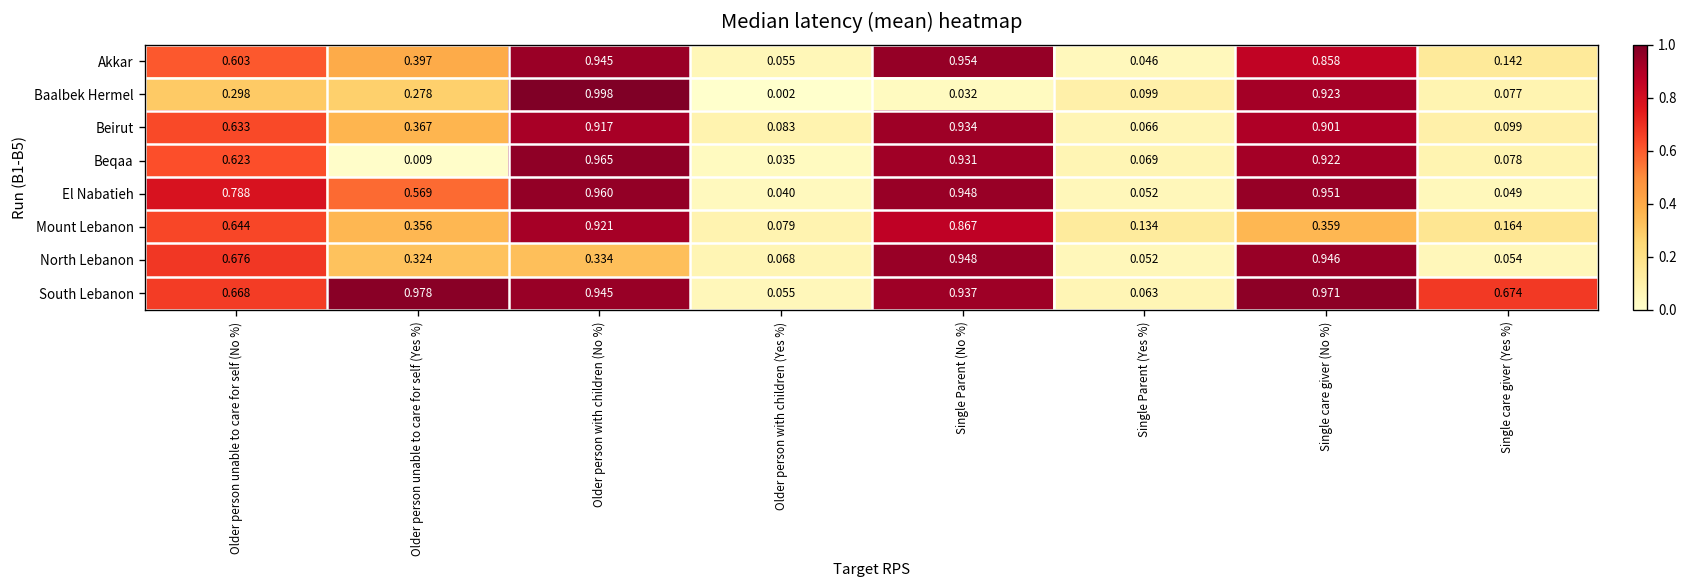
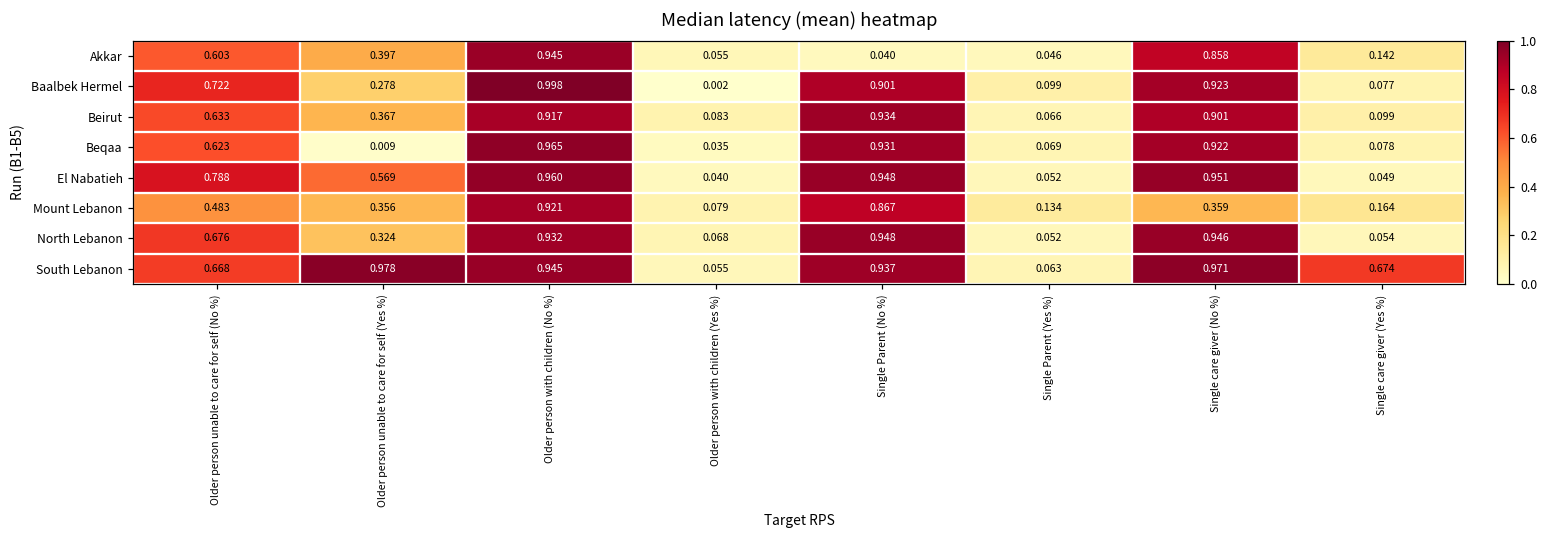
  {
    "Akkar": {
      "Older person unable to care for self (No %)": 0.603,
      "Older person unable to care for self (Yes %)": 0.397,
      "Older person with children (No %)": 0.945,
      "Older person with children (Yes %)": 0.055,
-     "Single Parent (No %)": 0.954,
+     "Single Parent (No %)": 0.040,
      "Single Parent (Yes %)": 0.046,
      "Single care giver (No %)": 0.858,
      "Single care giver (Yes %)": 0.142
    },
    "Baalbek Hermel": {
-     "Older person unable to care for self (No %)": 0.298,
+     "Older person unable to care for self (No %)": 0.722,
      "Older person unable to care for self (Yes %)": 0.278,
      "Older person with children (No %)": 0.998,
      "Older person with children (Yes %)": 0.002,
-     "Single Parent (No %)": 0.032,
+     "Single Parent (No %)": 0.901,
      "Single Parent (Yes %)": 0.099,
      "Single care giver (No %)": 0.923,
      "Single care giver (Yes %)": 0.077
    },
    "Beirut": {
      "Older person unable to care for self (No %)": 0.633,
      "Older person unable to care for self (Yes %)": 0.367,
      "Older person with children (No %)": 0.917,
      "Older person with children (Yes %)": 0.083,
      "Single Parent (No %)": 0.934,
      "Single Parent (Yes %)": 0.066,
      "Single care giver (No %)": 0.901,
      "Single care giver (Yes %)": 0.099
    },
    "Beqaa": {
      "Older person unable to care for self (No %)": 0.623,
      "Older person unable to care for self (Yes %)": 0.009,
      "Older person with children (No %)": 0.965,
      "Older person with children (Yes %)": 0.035,
      "Single Parent (No %)": 0.931,
      "Single Parent (Yes %)": 0.069,
      "Single care giver (No %)": 0.922,
      "Single care giver (Yes %)": 0.078
    },
    "El Nabatieh": {
      "Older person unable to care for self (No %)": 0.788,
      "Older person unable to care for self (Yes %)": 0.569,
      "Older person with children (No %)": 0.960,
      "Older person with children (Yes %)": 0.040,
      "Single Parent (No %)": 0.948,
      "Single Parent (Yes %)": 0.052,
      "Single care giver (No %)": 0.951,
      "Single care giver (Yes %)": 0.049
    },
    "Mount Lebanon": {
-     "Older person unable to care for self (No %)": 0.644,
+     "Older person unable to care for self (No %)": 0.483,
      "Older person unable to care for self (Yes %)": 0.356,
      "Older person with children (No %)": 0.921,
      "Older person with children (Yes %)": 0.079,
      "Single Parent (No %)": 0.867,
      "Single Parent (Yes %)": 0.134,
      "Single care giver (No %)": 0.359,
      "Single care giver (Yes %)": 0.164
    },
    "North Lebanon": {
      "Older person unable to care for self (No %)": 0.676,
      "Older person unable to care for self (Yes %)": 0.324,
-     "Older person with children (No %)": 0.334,
+     "Older person with children (No %)": 0.932,
      "Older person with children (Yes %)": 0.068,
      "Single Parent (No %)": 0.948,
      "Single Parent (Yes %)": 0.052,
      "Single care giver (No %)": 0.946,
      "Single care giver (Yes %)": 0.054
    },
    "South Lebanon": {
      "Older person unable to care for self (No %)": 0.668,
      "Older person unable to care for self (Yes %)": 0.978,
      "Older person with children (No %)": 0.945,
      "Older person with children (Yes %)": 0.055,
      "Single Parent (No %)": 0.937,
      "Single Parent (Yes %)": 0.063,
      "Single care giver (No %)": 0.971,
      "Single care giver (Yes %)": 0.674
    }
  }
